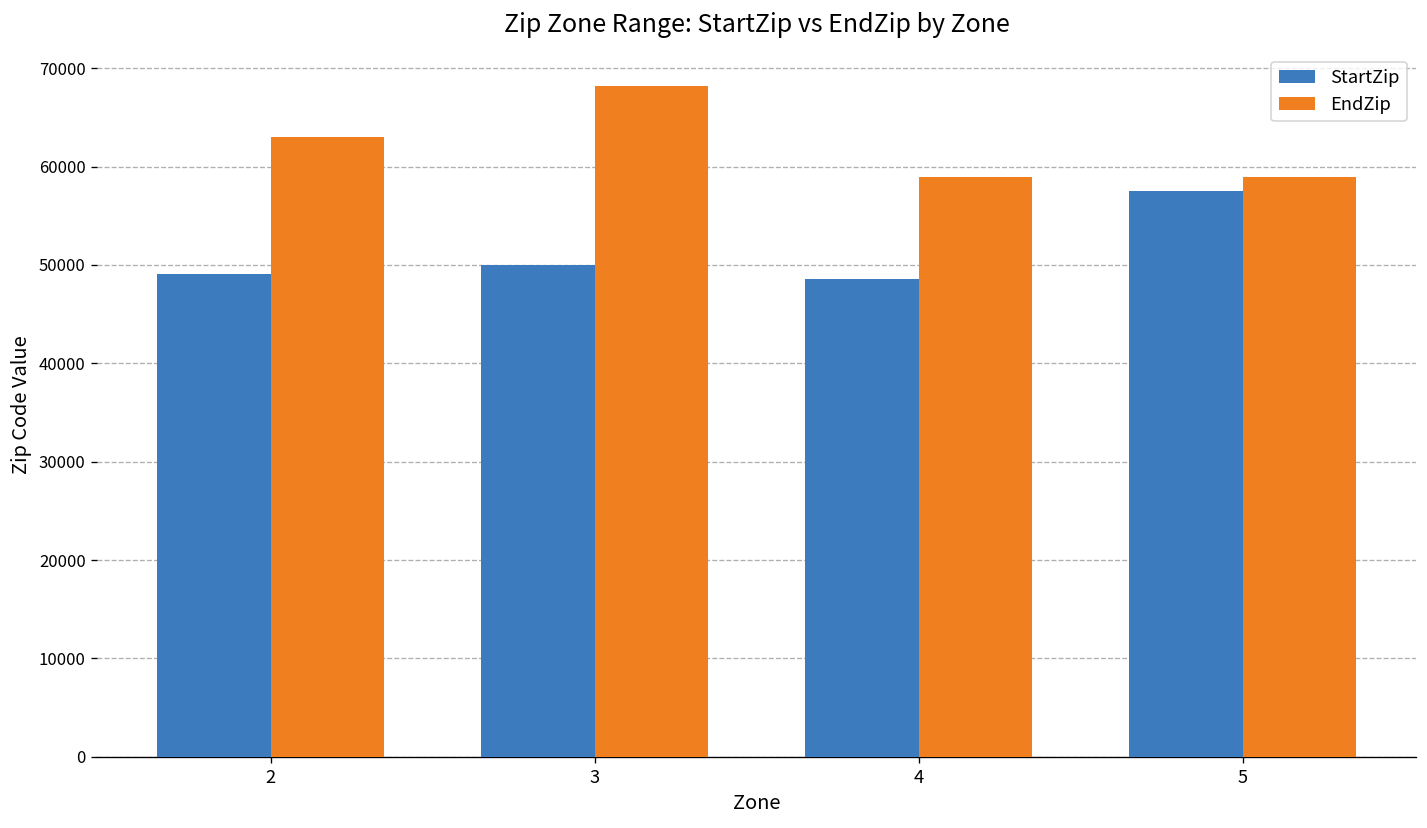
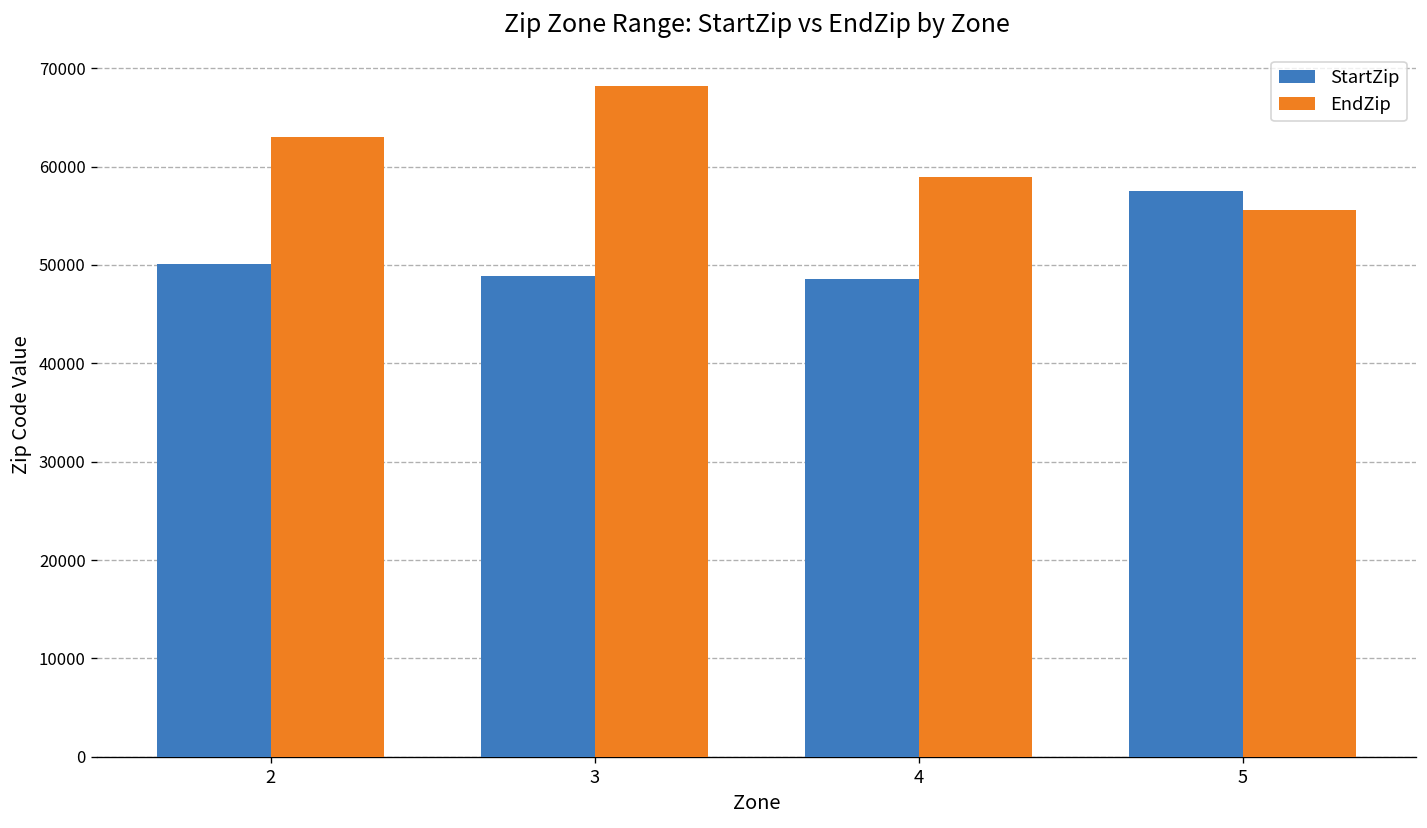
  {
    "StartZip": {
-     "2": 49000,
-     "3": 50000,
+     "2": 50000,
+     "3": 49000,
      "4": 49000,
      "5": 58000
    },
    "EndZip": {
      "2": 63000,
      "3": 68000,
      "4": 59000,
-     "5": 59000
+     "5": 56000
    }
  }
